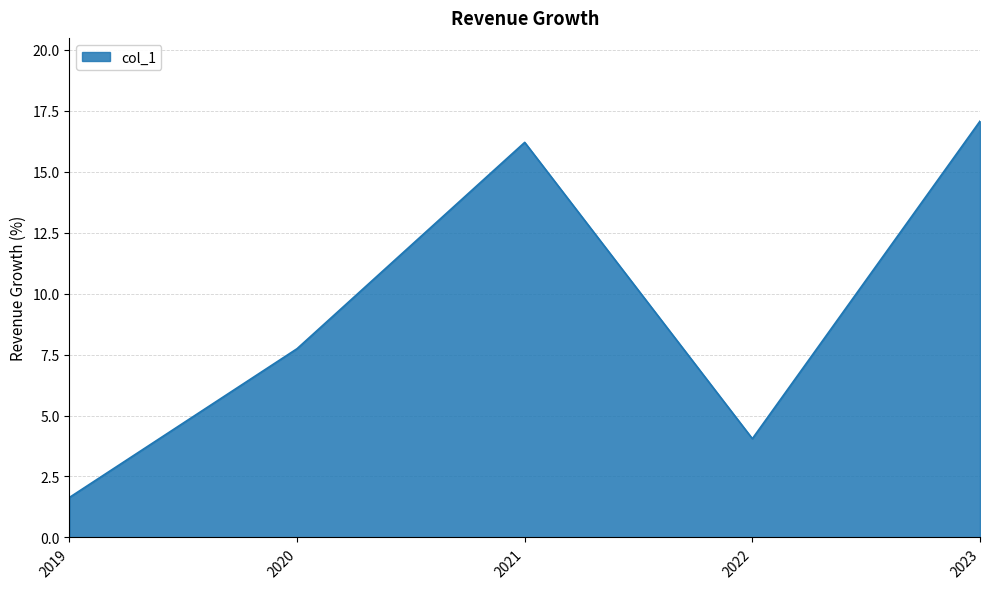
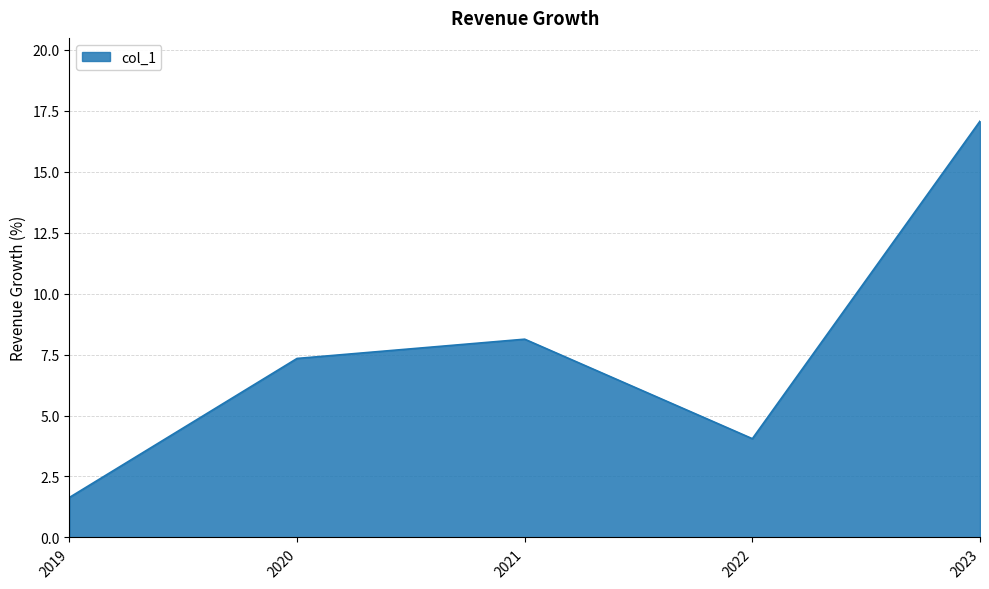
  {
    "2019": 1.6,
-   "2020": 7.7,
-   "2021": 16.2,
+   "2020": 7.3,
+   "2021": 8.1,
    "2022": 4.1,
    "2023": 17.1
  }
